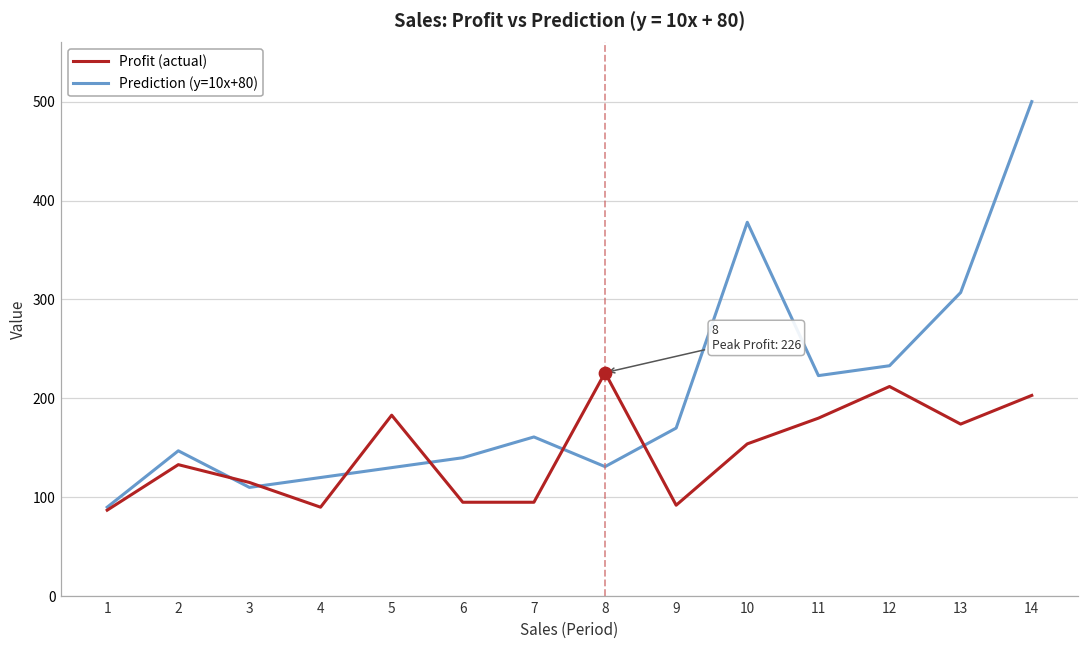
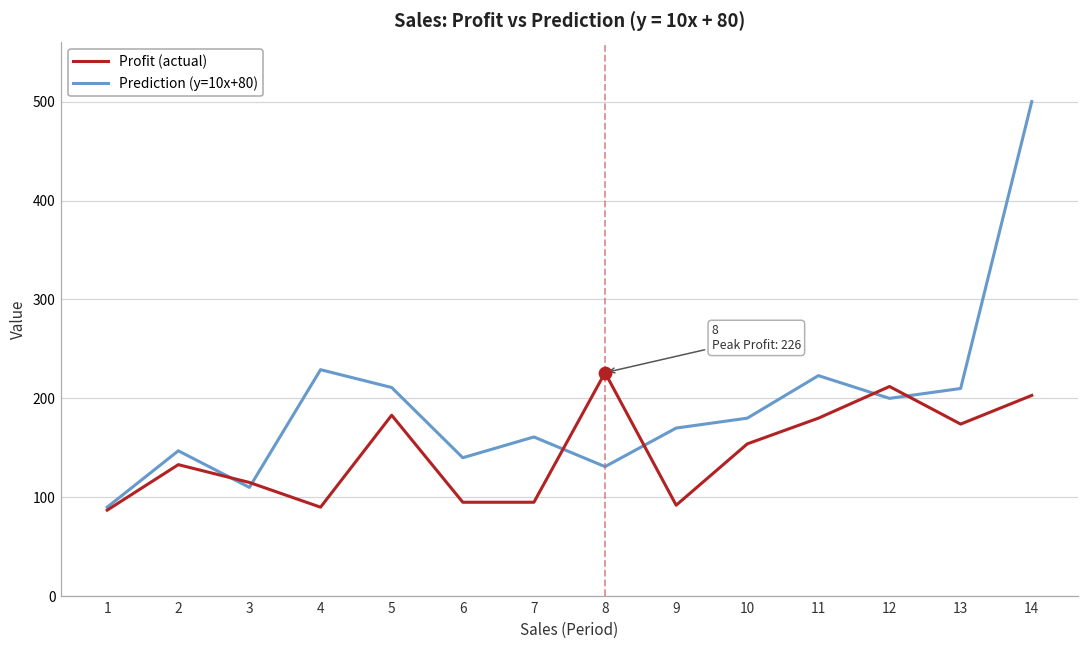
  {
    "Prediction (y=10x+80)": {
      "1": 90,
      "2": 150,
      "3": 110,
-     "4": 120,
-     "5": 130,
+     "4": 230,
+     "5": 210,
      "6": 140,
      "7": 160,
      "8": 130,
      "9": 170,
-     "10": 380,
+     "10": 180,
      "11": 220,
-     "12": 230,
-     "13": 310,
+     "12": 200,
+     "13": 210,
      "14": 500
    }
  }
